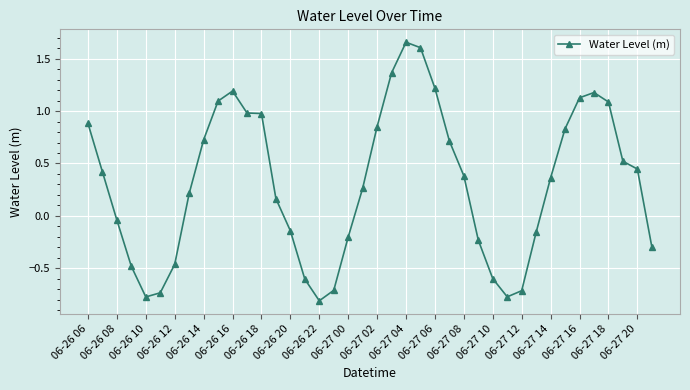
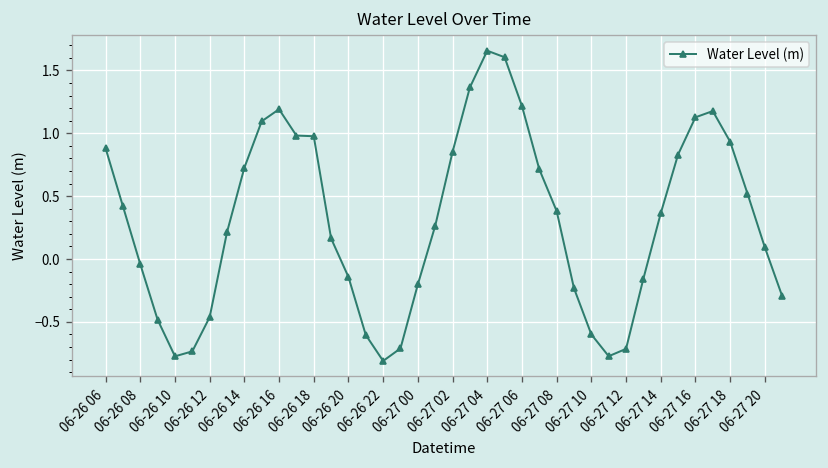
  {
    "06-26 06": 0.88,
    "06-26 08": -0.04,
    "06-26 10": -0.77,
    "06-26 12": -0.46,
    "06-26 14": 0.73,
    "06-26 16": 1.19,
    "06-26 18": 0.98,
    "06-26 20": -0.14,
    "06-26 22": -0.81,
    "06-27 00": -0.20,
    "06-27 02": 0.85,
    "06-27 04": 1.66,
    "06-27 06": 1.22,
    "06-27 08": 0.38,
    "06-27 10": -0.60,
    "06-27 12": -0.71,
    "06-27 14": 0.36,
    "06-27 16": 1.13,
-   "06-27 18": 1.09,
-   "06-27 20": 0.45
+   "06-27 18": 0.93,
+   "06-27 20": 0.09
  }
